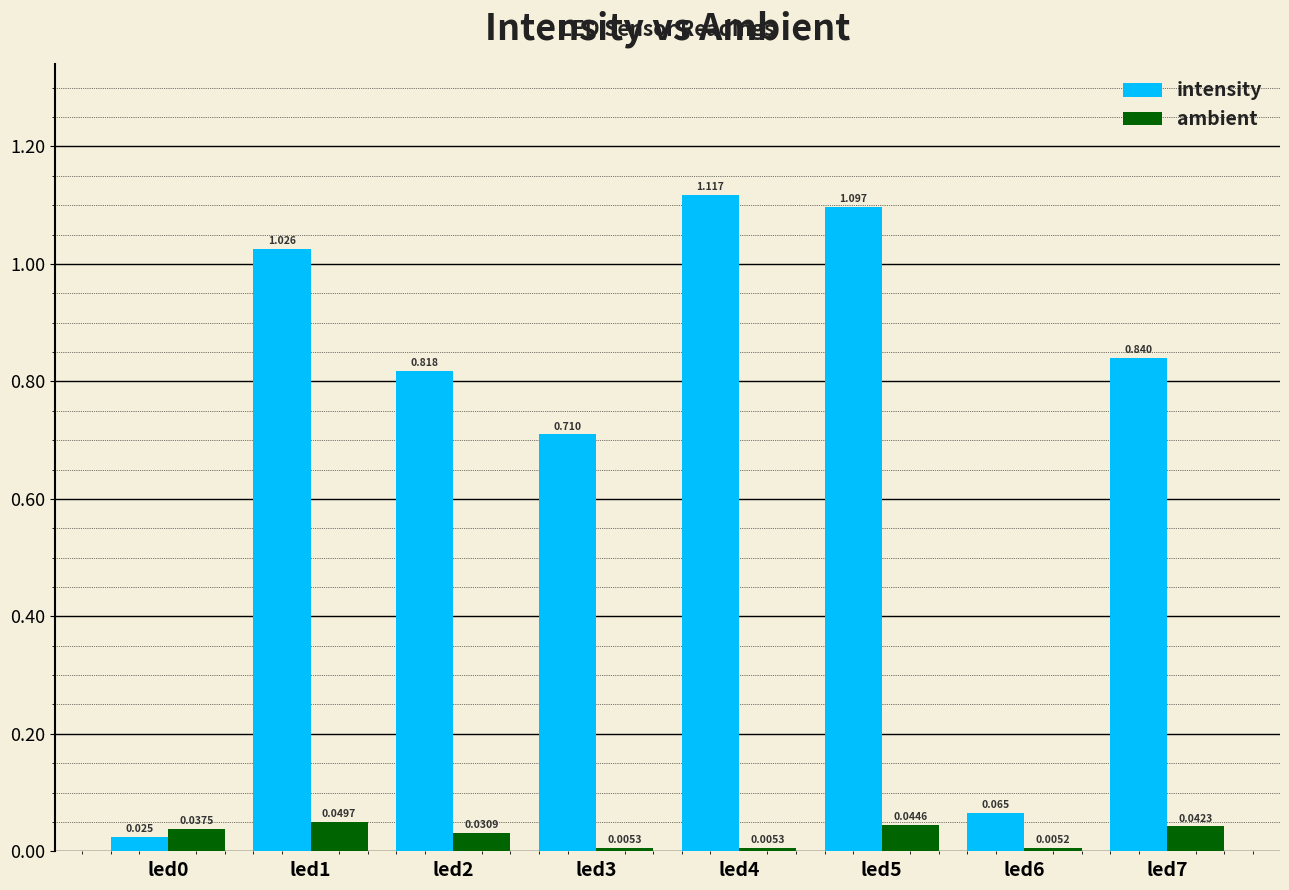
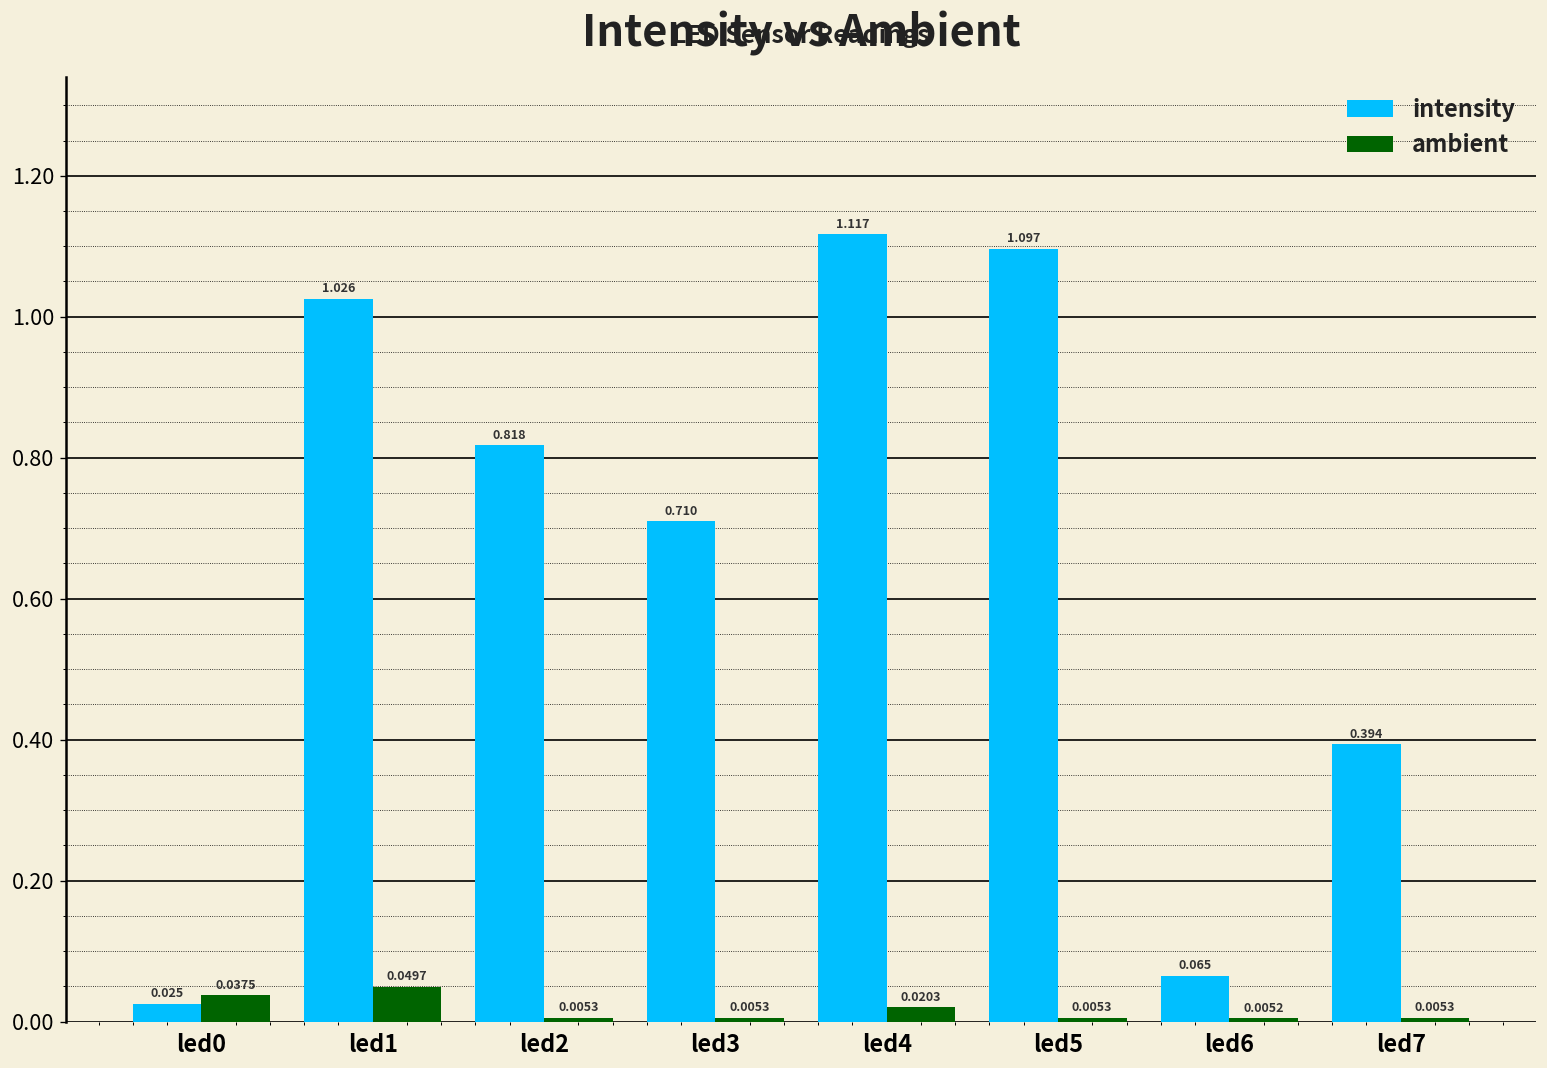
  {
    "intensity": {
      "led0": 0.025,
      "led1": 1.026,
      "led2": 0.818,
      "led3": 0.710,
      "led4": 1.117,
      "led5": 1.097,
      "led6": 0.065,
-     "led7": 0.840
+     "led7": 0.394
    },
    "ambient": {
      "led0": 0.0375,
      "led1": 0.0497,
-     "led2": 0.0309,
+     "led2": 0.0053,
      "led3": 0.0053,
-     "led4": 0.0053,
-     "led5": 0.0446,
+     "led4": 0.0203,
+     "led5": 0.0053,
      "led6": 0.0052,
-     "led7": 0.0423
+     "led7": 0.0053
    }
  }
